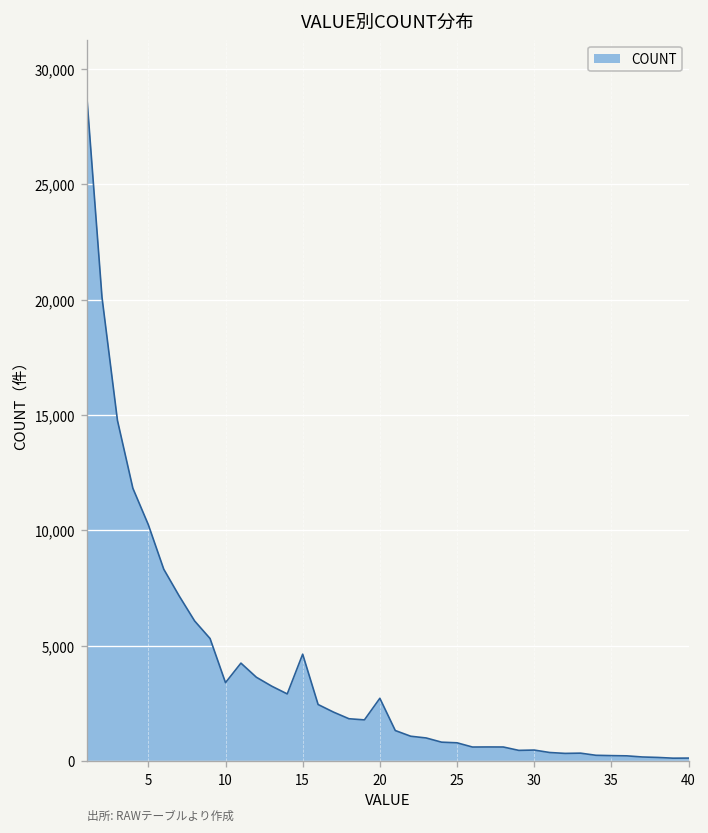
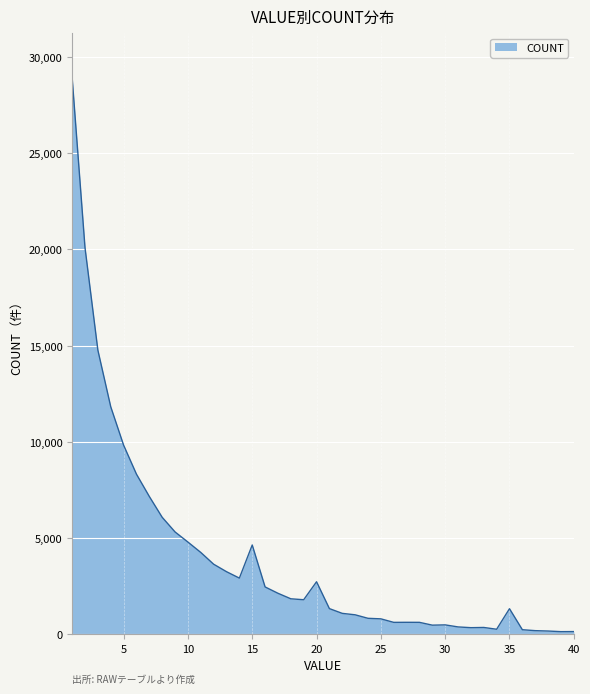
  {
-   "5": "10,200",
-   "10": "3,400",
+   "5": "9,800",
+   "10": "4,800",
    "15": "4,600",
    "20": "2,700",
    "25": "800",
    "30": "500",
-   "35": "200",
+   "35": "1,300",
    "40": "100"
  }
